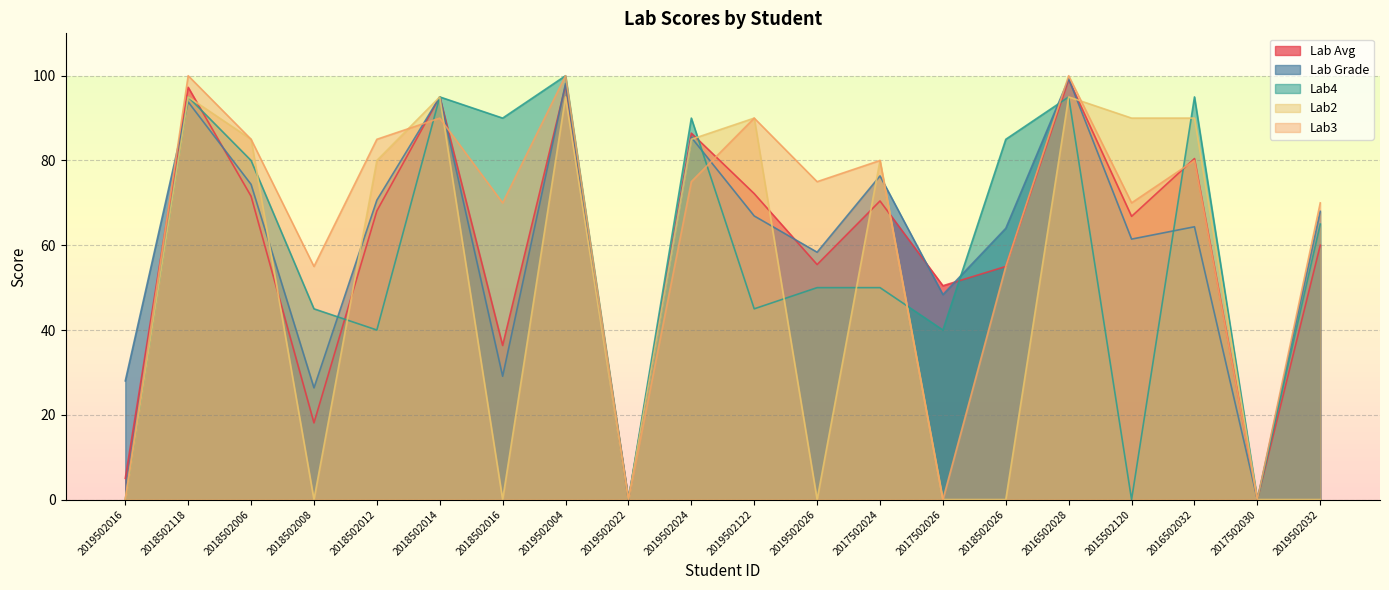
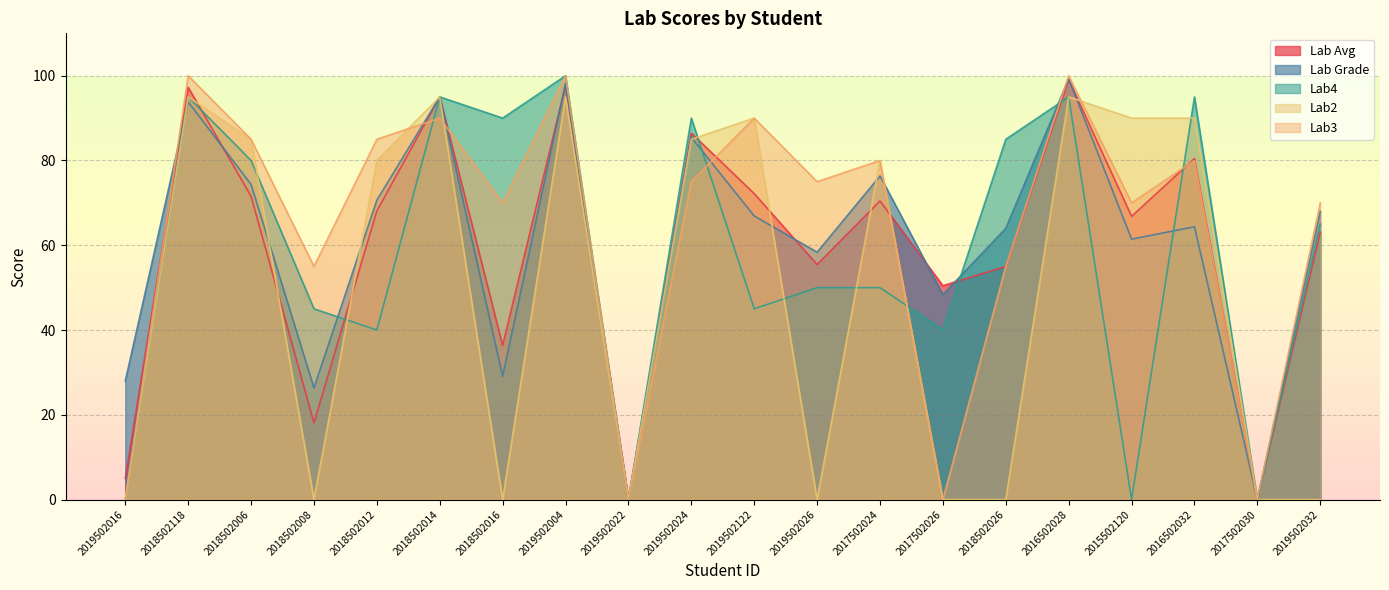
  {
    "Lab Avg": {
      "2019502016": 5,
      "2018502118": 97,
      "2018502006": 72,
      "2018502008": 18,
      "2018502012": 68,
      "2018502016": 36,
      "2019502024": 86,
      "2019502122": 72,
      "2019502026": 55,
      "2017502024": 70,
      "2017502026": 50,
      "2015502120": 67,
-     "2019502032": 60
+     "2019502032": 63
    }
  }
